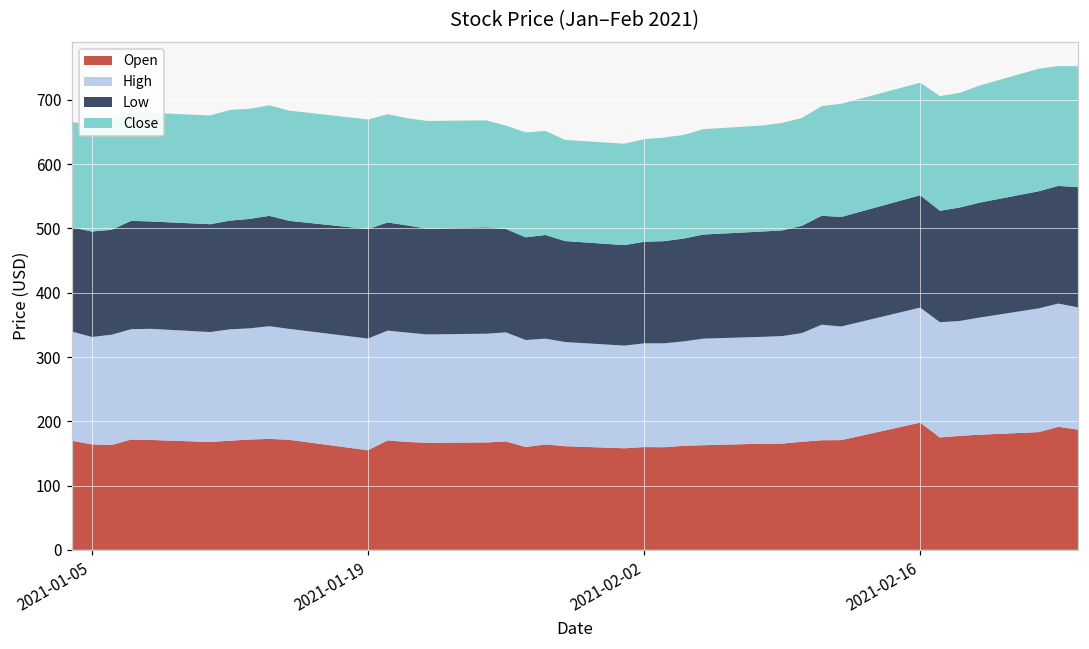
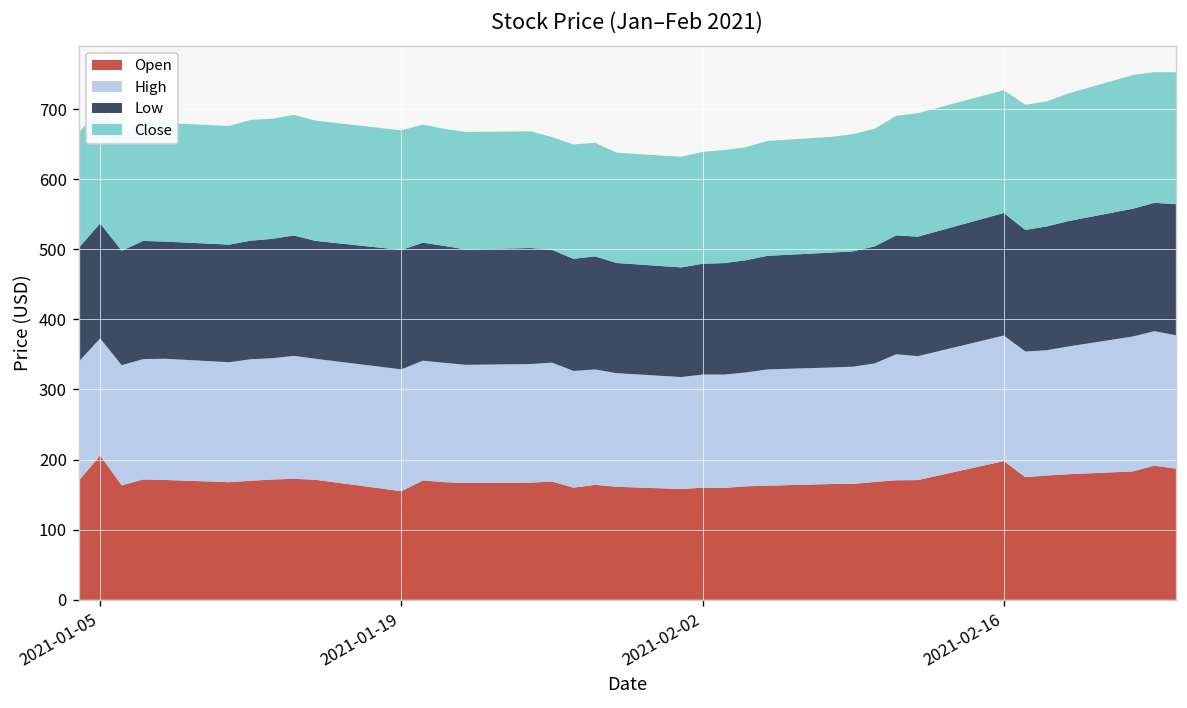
  {
    "Open": {
-     "2021-01-05": 160,
+     "2021-01-05": 210,
      "2021-01-19": 150,
      "2021-02-02": 160,
      "2021-02-16": 200
    },
    "High": {
      "2021-01-05": 170,
      "2021-01-19": 170,
      "2021-02-02": 160,
      "2021-02-16": 180
    },
    "Low": {
      "2021-01-05": 160,
      "2021-01-19": 170,
      "2021-02-02": 160,
      "2021-02-16": 170
    },
    "Close": {
      "2021-01-19": 170,
      "2021-02-02": 160,
      "2021-02-16": 180
    }
  }
